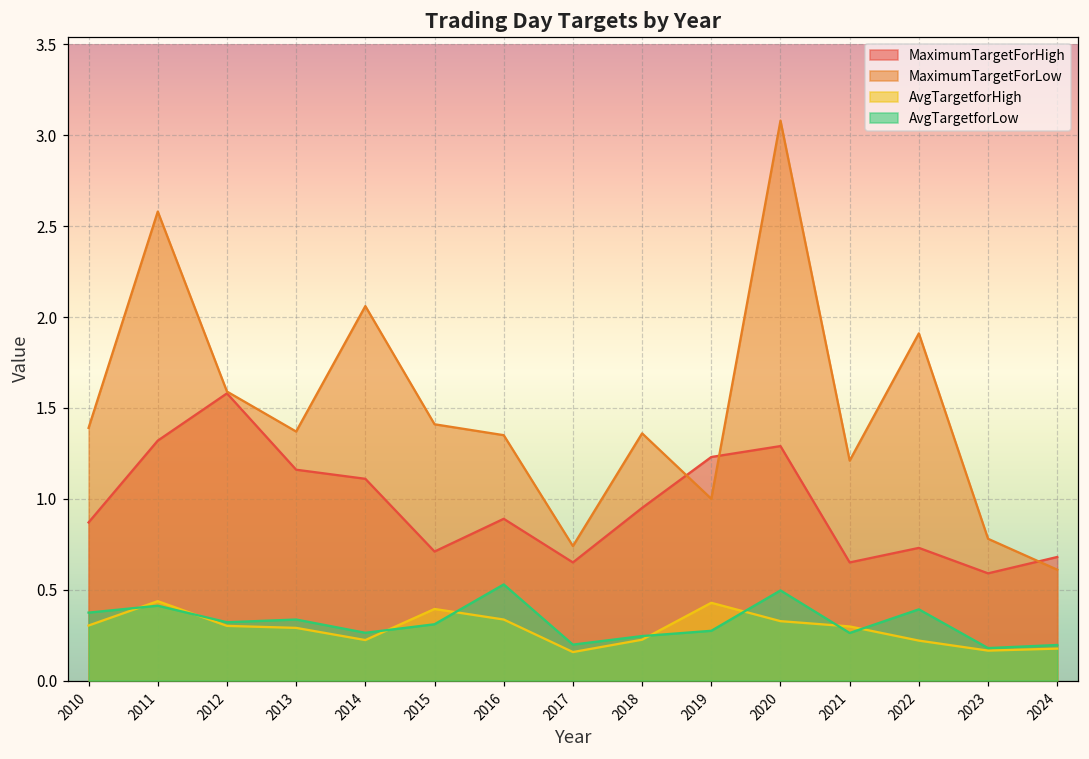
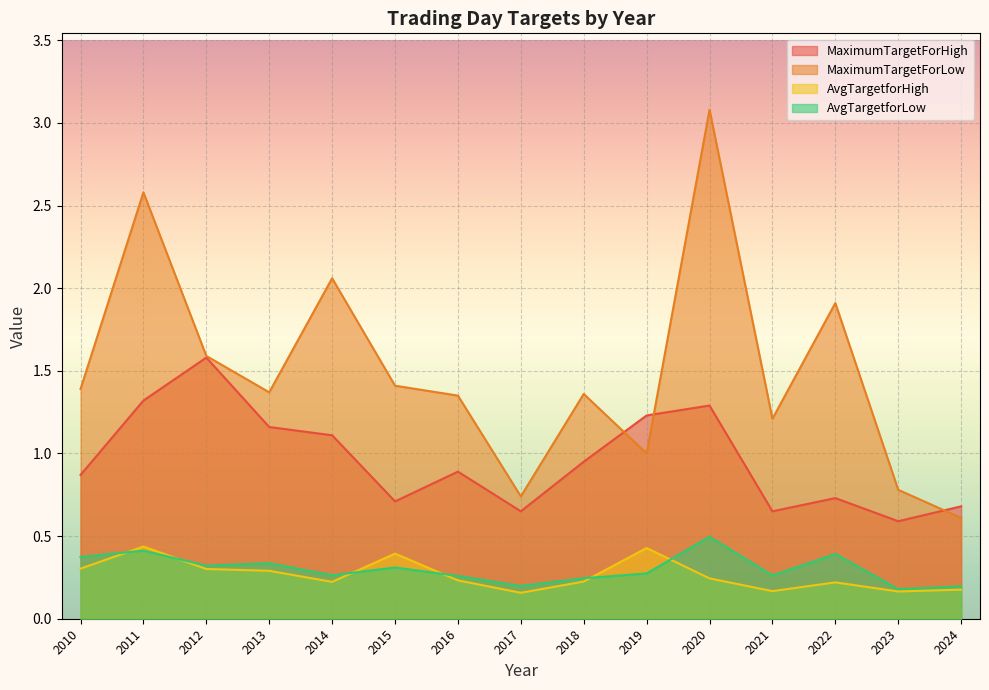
  {
    "AvgTargetforHigh": {
      "2010": 0.30,
      "2011": 0.44,
      "2012": 0.30,
      "2013": 0.29,
      "2014": 0.22,
      "2015": 0.39,
-     "2016": 0.34,
+     "2016": 0.23,
      "2017": 0.16,
      "2018": 0.23,
      "2019": 0.43,
-     "2020": 0.33,
-     "2021": 0.30,
+     "2020": 0.24,
+     "2021": 0.17,
      "2022": 0.22,
      "2024": 0.18
    },
    "AvgTargetforLow": {
      "2010": 0.37,
      "2011": 0.41,
      "2012": 0.32,
      "2013": 0.34,
      "2014": 0.26,
      "2015": 0.31,
-     "2016": 0.53,
+     "2016": 0.26,
      "2017": 0.20,
      "2018": 0.25,
      "2019": 0.27,
      "2020": 0.50,
      "2021": 0.26,
      "2022": 0.39,
      "2024": 0.20
    }
  }
